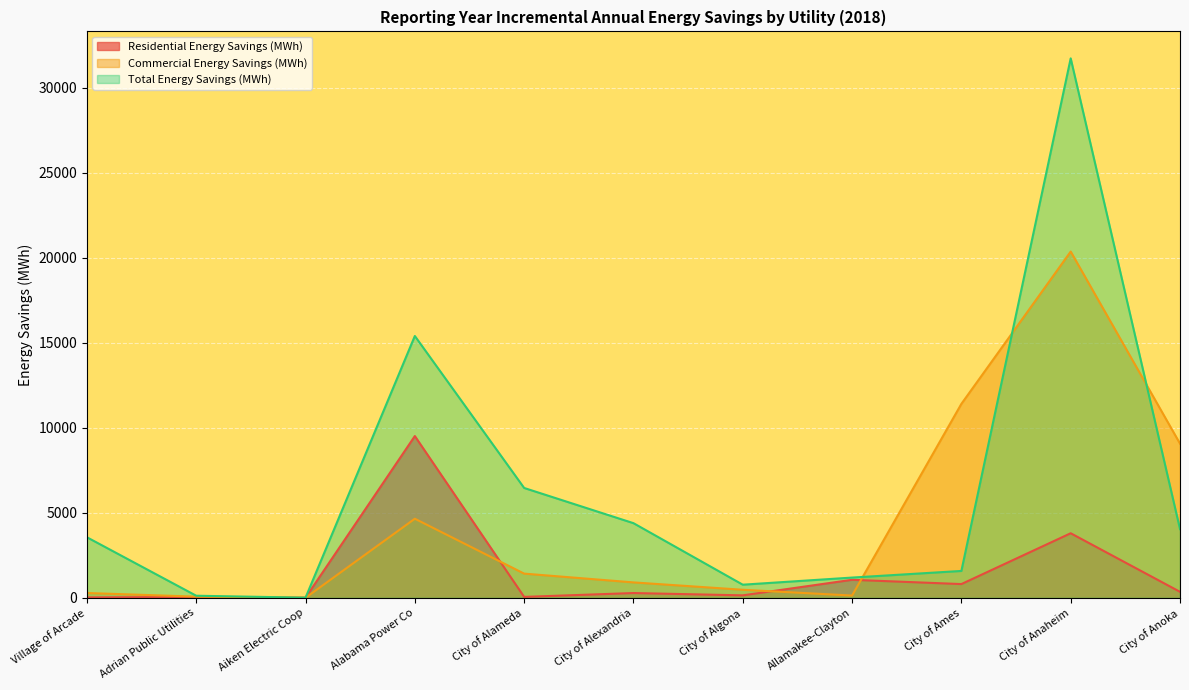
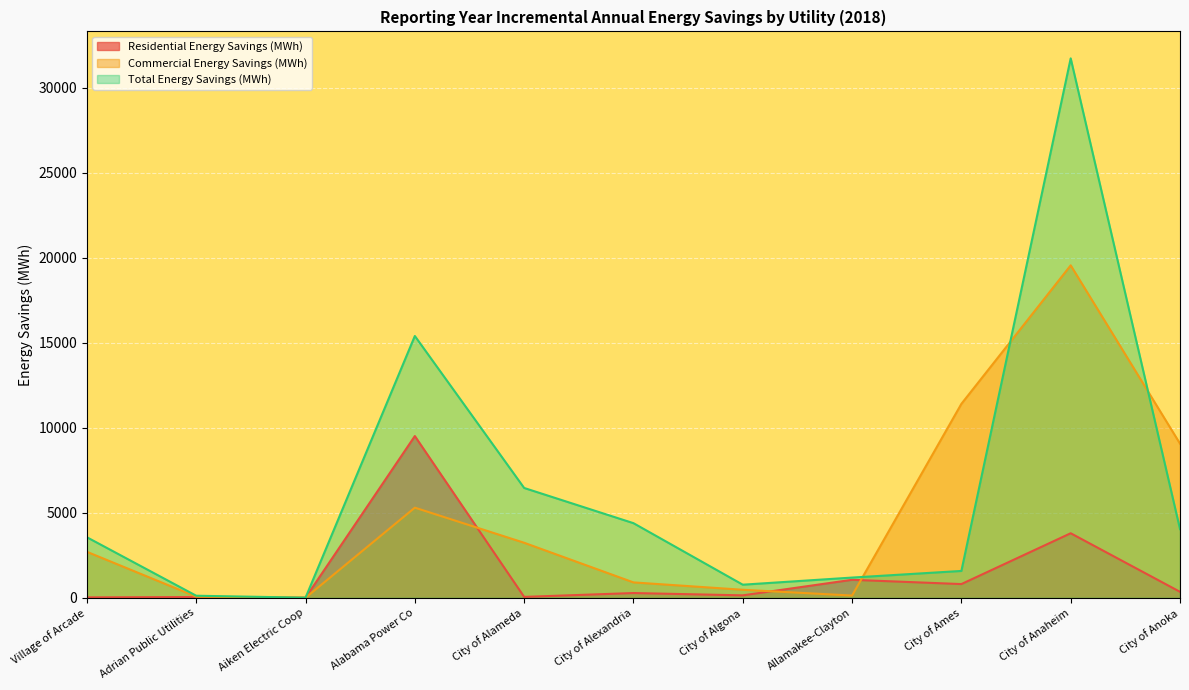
  {
    "Residential Energy Savings (MWh)": {
      "Village of Arcade": 0,
      "Alabama Power Co": 9500,
      "City of Alameda": 100,
      "City of Alexandria": 300,
      "City of Algona": 100,
      "City of Ames": 800,
      "City of Anaheim": 3800,
      "City of Anoka": 400
    },
    "Commercial Energy Savings (MWh)": {
-     "Village of Arcade": 300,
-     "Alabama Power Co": 4600,
-     "City of Alameda": 1400,
+     "Village of Arcade": 2700,
+     "Alabama Power Co": 5300,
+     "City of Alameda": 3200,
      "City of Alexandria": 900,
      "City of Algona": 500,
      "Allamakee-Clayton": 100,
      "City of Ames": 11400,
-     "City of Anaheim": 20400,
+     "City of Anaheim": 19500,
      "City of Anoka": 9100
    },
    "Total Energy Savings (MWh)": {
      "Village of Arcade": 3600,
      "Alabama Power Co": 15400,
      "City of Alameda": 6500,
      "City of Alexandria": 4400,
      "City of Algona": 800,
      "City of Ames": 1600,
      "City of Anaheim": 31700,
      "City of Anoka": 4000
    }
  }
